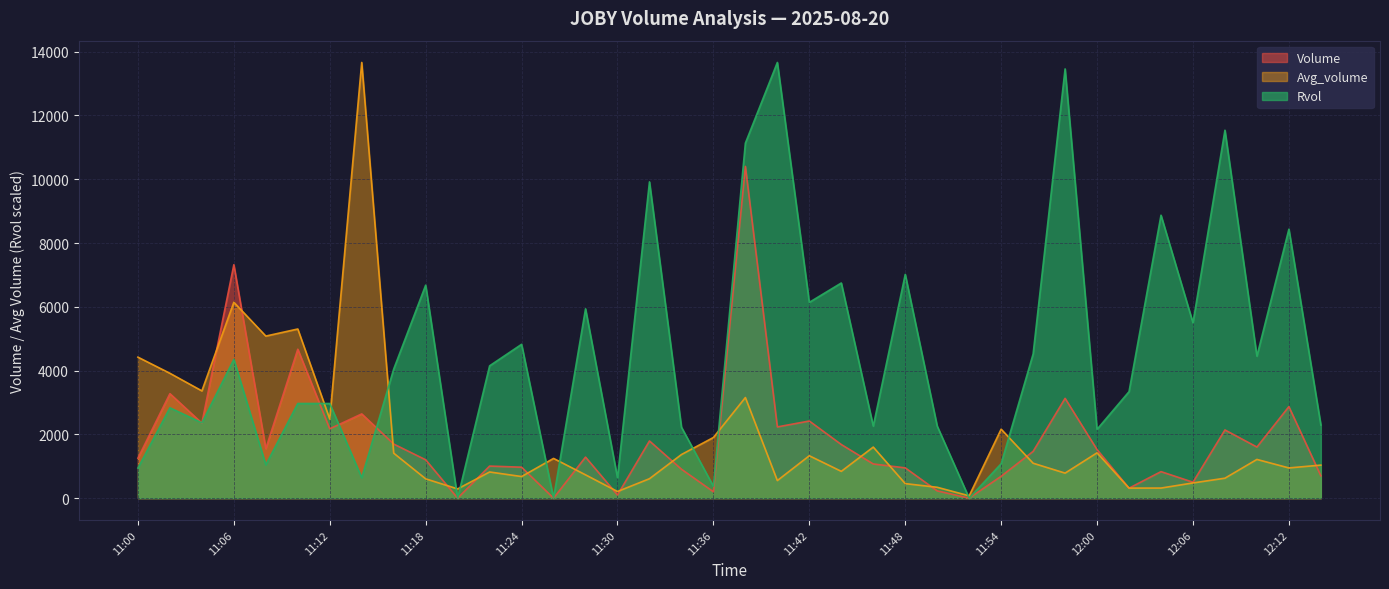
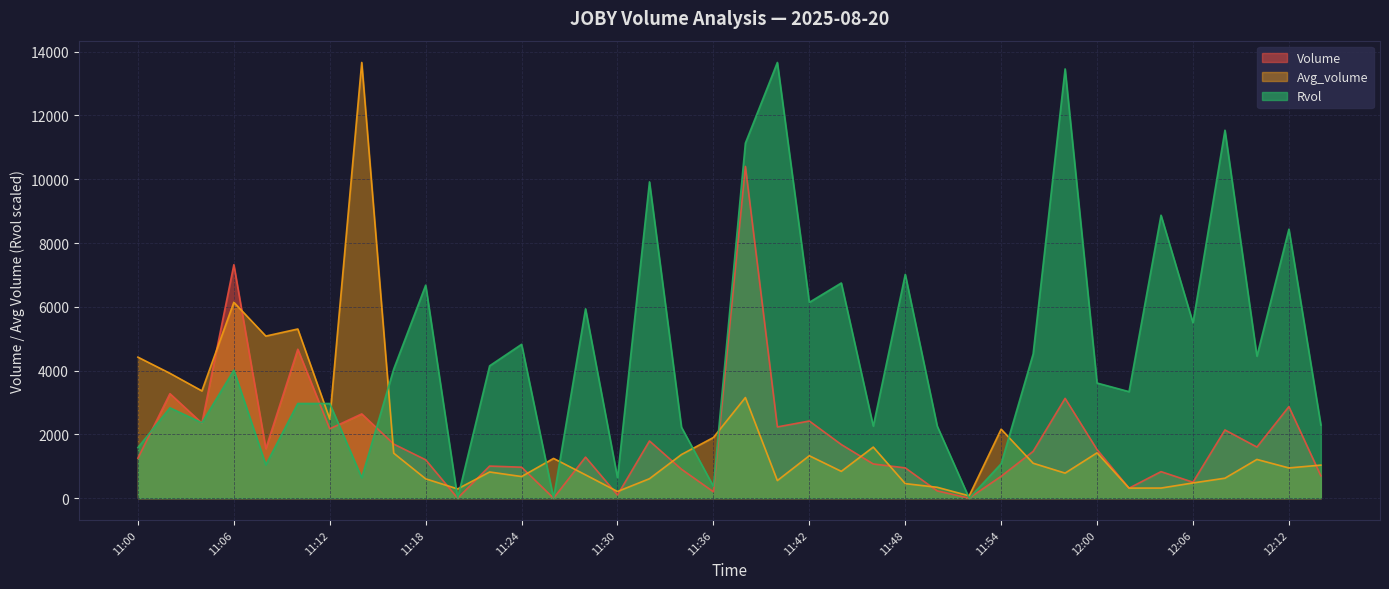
  {
    "Volume": {
      "11:00": 1300,
      "11:06": 7300,
      "11:12": 2200,
      "11:18": 1200,
      "11:24": 1000,
      "11:30": 100,
      "11:36": 200,
      "11:42": 2400,
      "11:48": 1000,
      "11:54": 700,
      "12:00": 1500,
      "12:12": 2900
    },
    "Avg_volume": {
      "11:00": 4400,
      "11:06": 6100,
      "11:12": 2500,
      "11:18": 600,
      "11:24": 700,
      "11:30": 200,
      "11:36": 1900,
      "11:42": 1300,
      "11:48": 500,
      "11:54": 2200,
      "12:00": 1400,
      "12:12": 900
    },
    "Rvol": {
-     "11:00": 900,
-     "11:06": 4400,
+     "11:00": 1600,
+     "11:06": 4000,
      "11:12": 3000,
      "11:18": 6700,
      "11:24": 4800,
      "11:30": 600,
      "11:36": 400,
      "11:42": 6100,
      "11:48": 7000,
      "11:54": 1100,
-     "12:00": 2200,
+     "12:00": 3600,
      "12:06": 5500,
      "12:12": 8400
    }
  }
